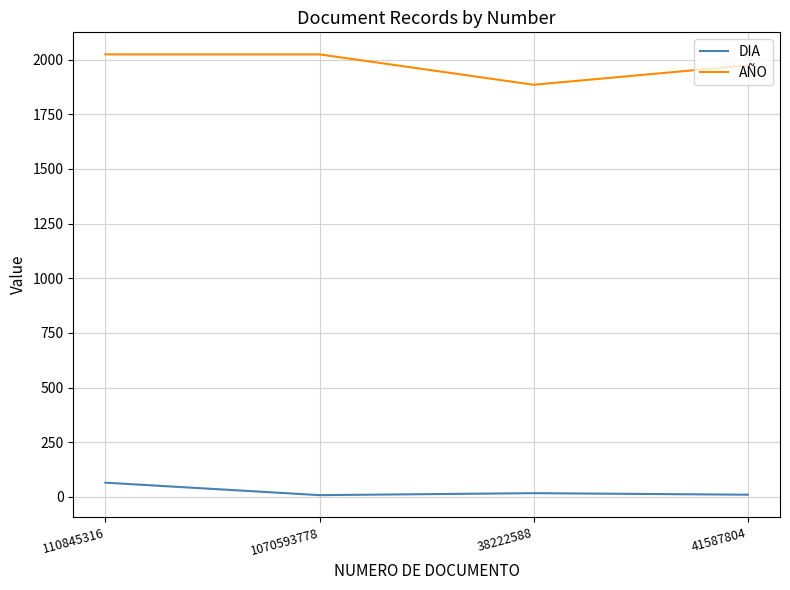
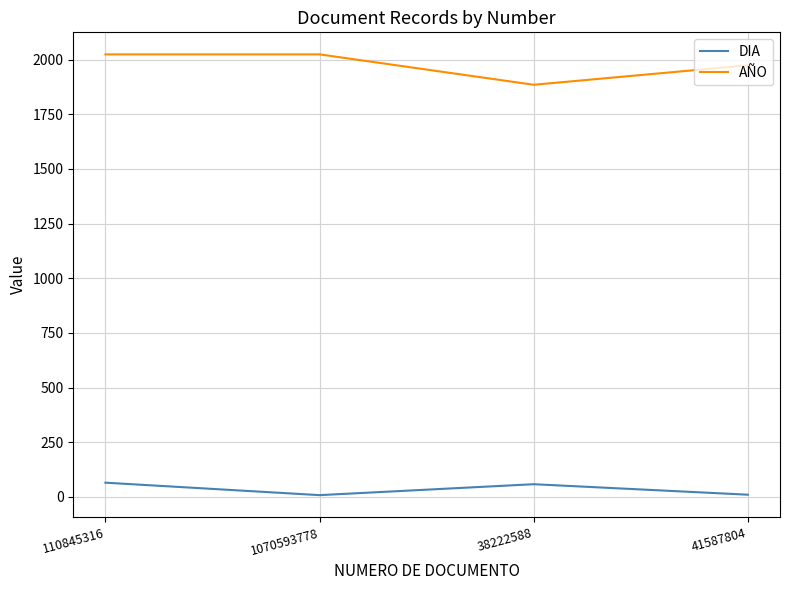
  {
    "DIA": {
      "110845316": 70,
      "1070593778": 10,
-     "38222588": 20,
+     "38222588": 60,
      "41587804": 10
    },
    "AÑO": {
      "110845316": 2020,
      "1070593778": 2020,
      "38222588": 1890
    }
  }
